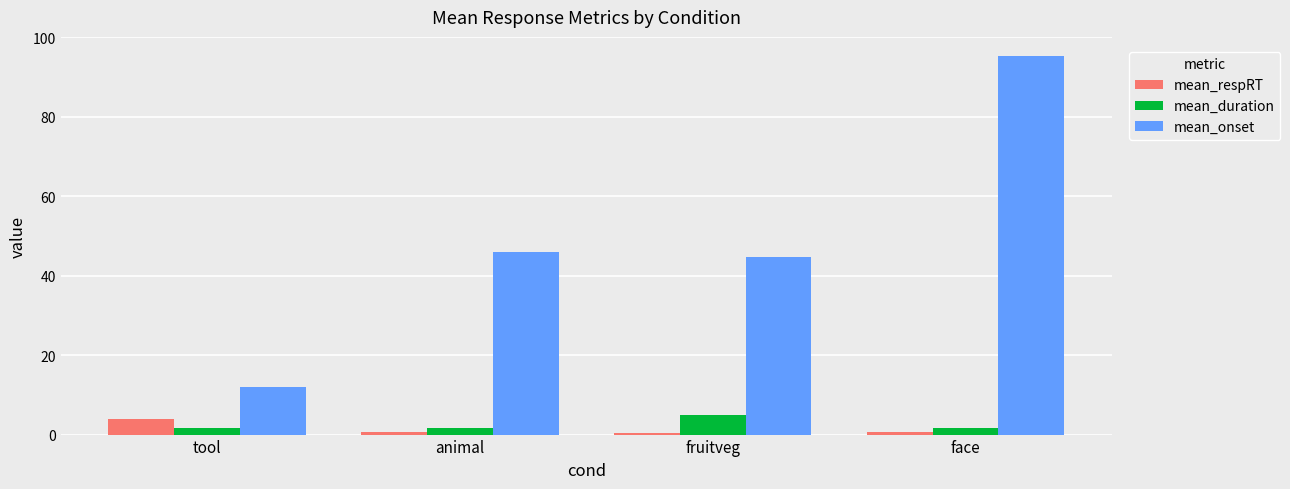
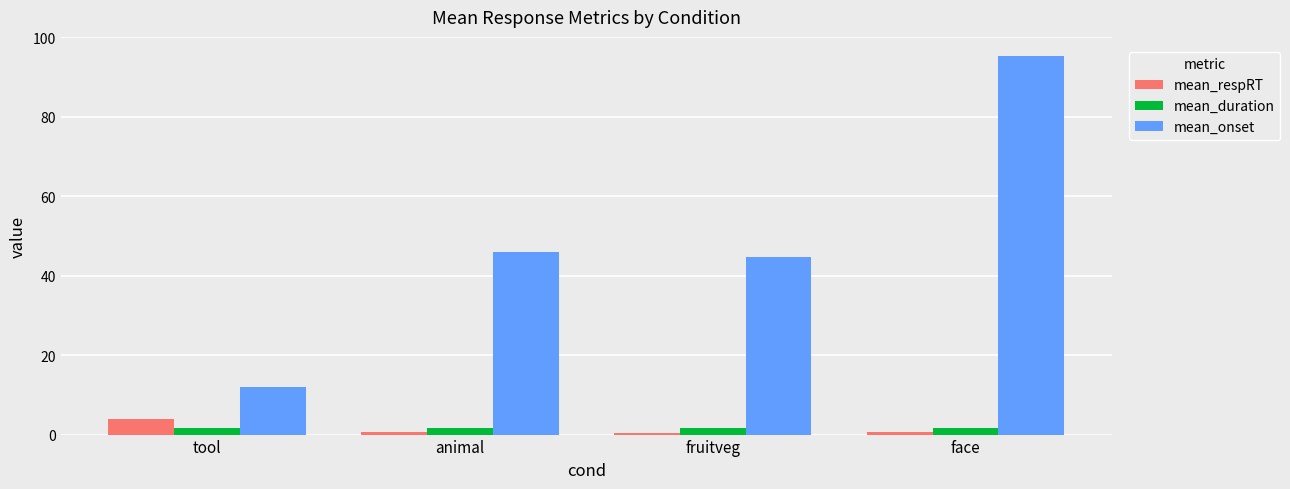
  {
    "mean_respRT": {
      "tool": 4
    },
    "mean_duration": {
      "tool": 2,
      "animal": 2,
-     "fruitveg": 5,
+     "fruitveg": 2,
      "face": 2
    },
    "mean_onset": {
      "tool": 12,
      "animal": 46,
      "fruitveg": 45,
      "face": 95
    }
  }
